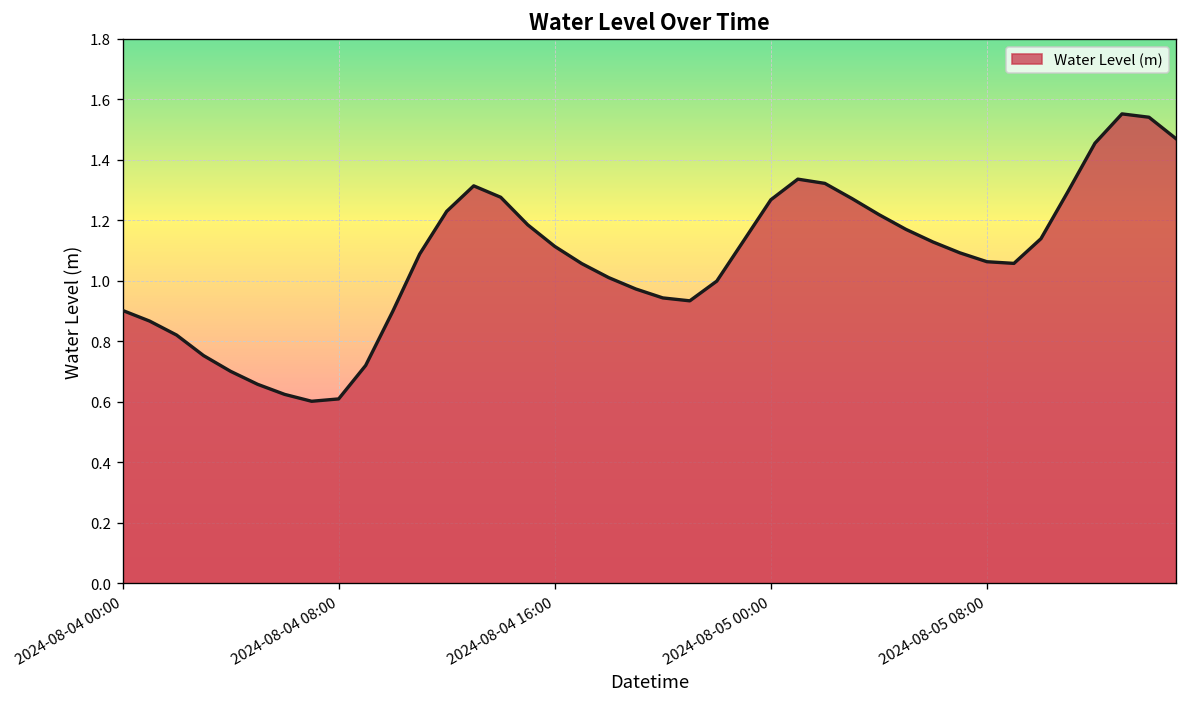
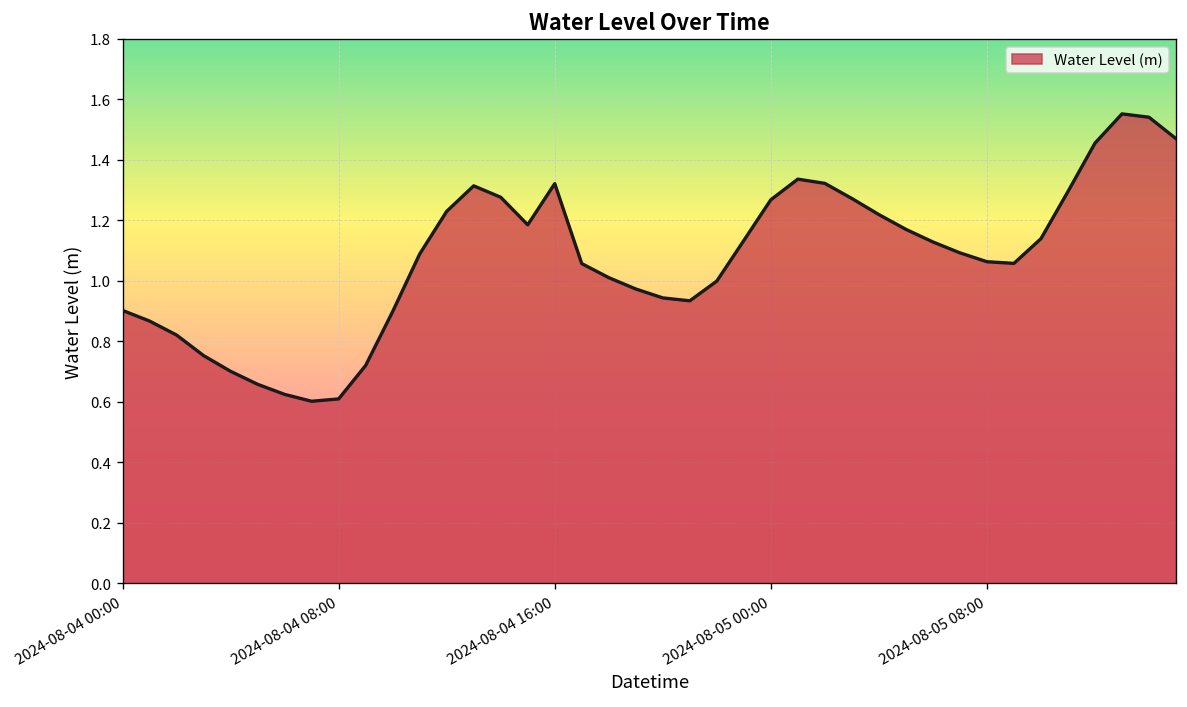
  {
    "2024-08-04 00:00": 0.90,
    "2024-08-04 08:00": 0.61,
-   "2024-08-04 16:00": 1.11,
+   "2024-08-04 16:00": 1.32,
    "2024-08-05 00:00": 1.27,
    "2024-08-05 08:00": 1.06
  }
